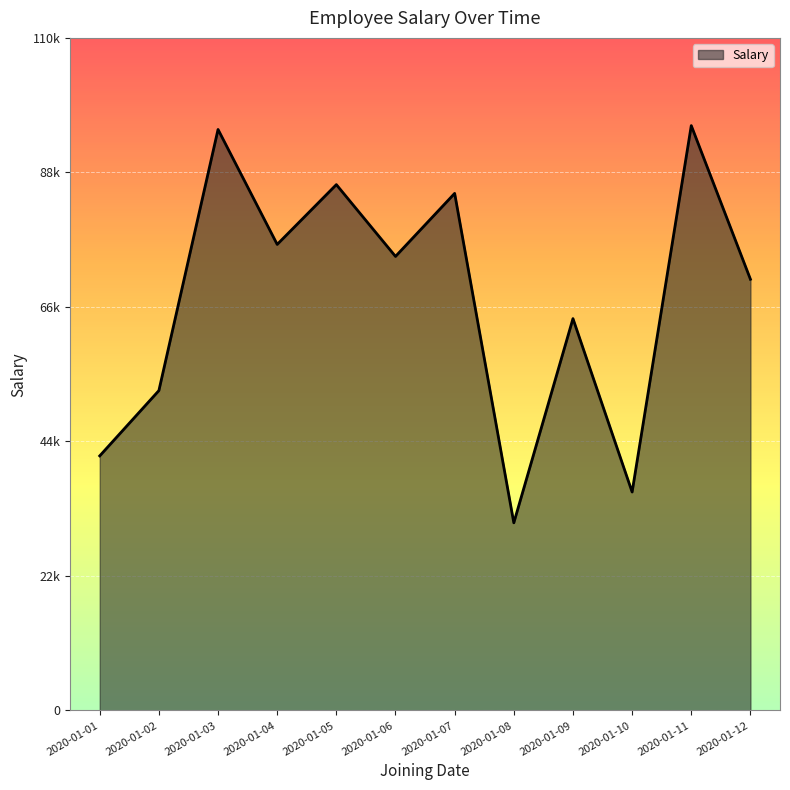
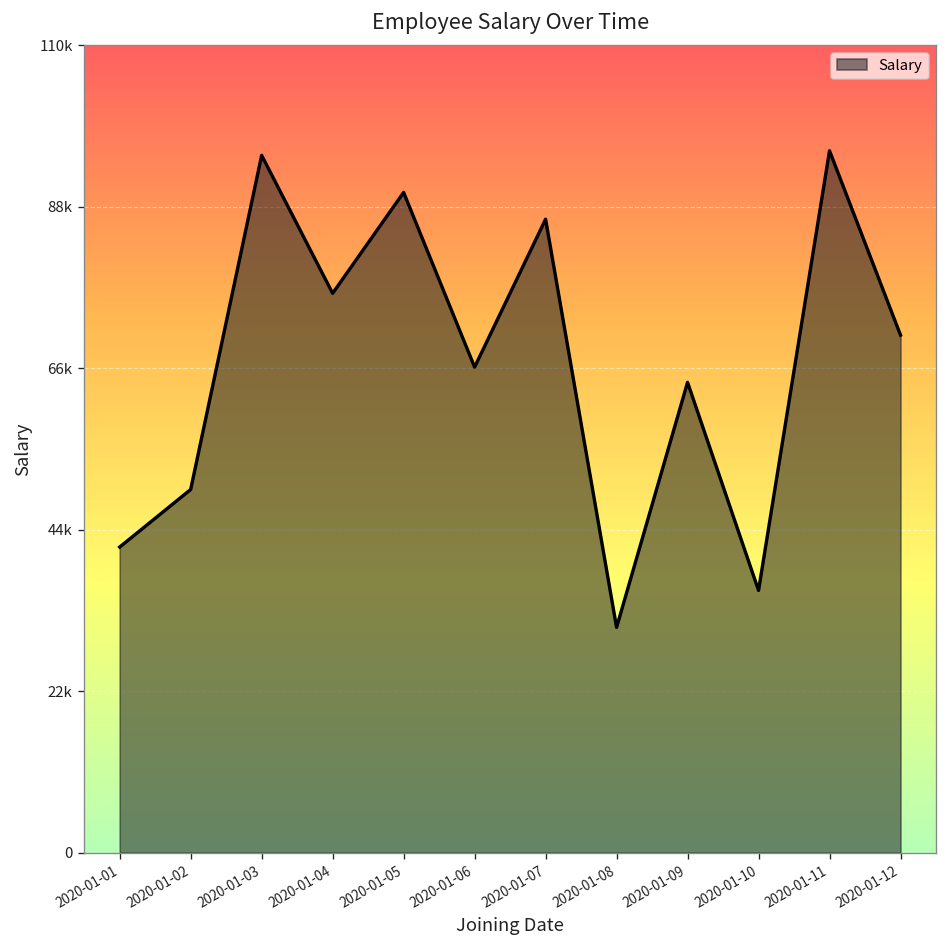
  {
    "2020-01-01": 42000,
-   "2020-01-02": 53000,
+   "2020-01-02": 50000,
    "2020-01-03": 96000,
    "2020-01-04": 77000,
-   "2020-01-05": 87000,
-   "2020-01-06": 75000,
-   "2020-01-07": 85000,
+   "2020-01-05": 91000,
+   "2020-01-06": 67000,
+   "2020-01-07": 87000,
    "2020-01-08": 31000,
    "2020-01-09": 65000,
    "2020-01-10": 36000,
    "2020-01-11": 96000,
    "2020-01-12": 71000
  }
